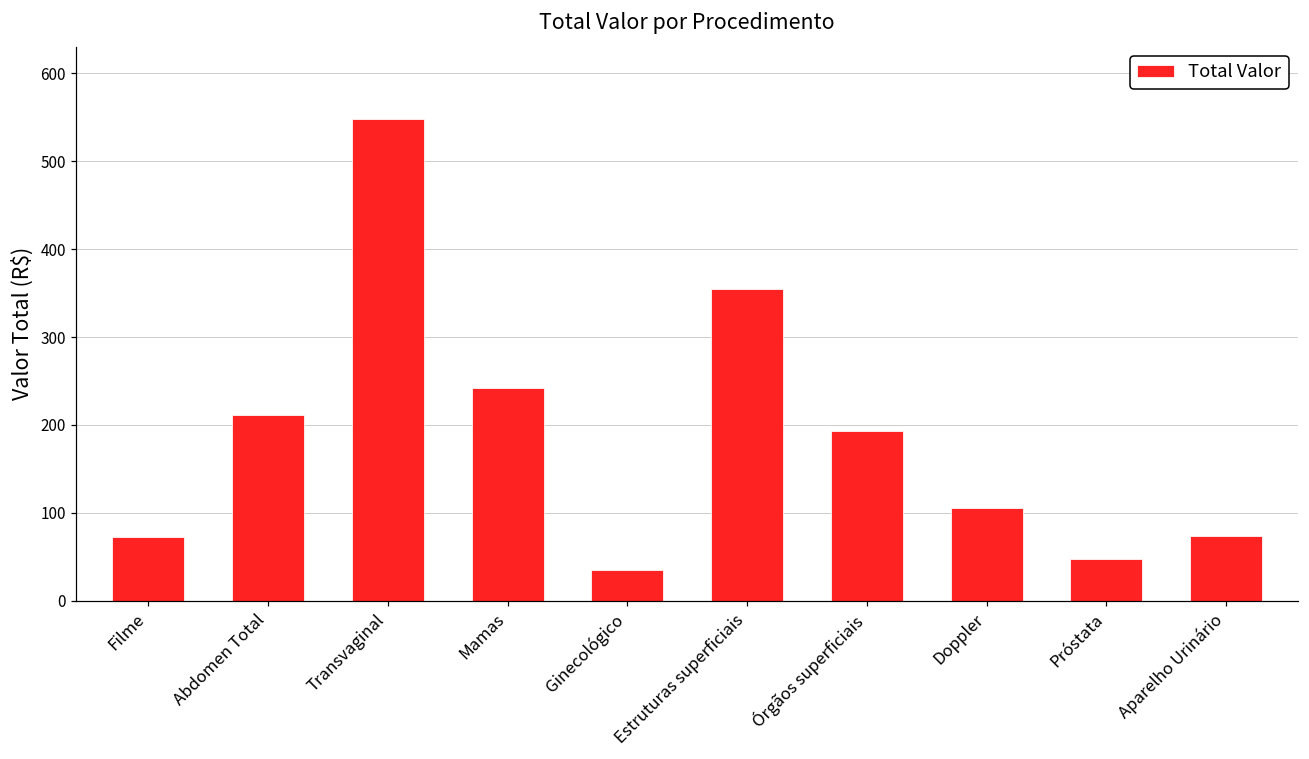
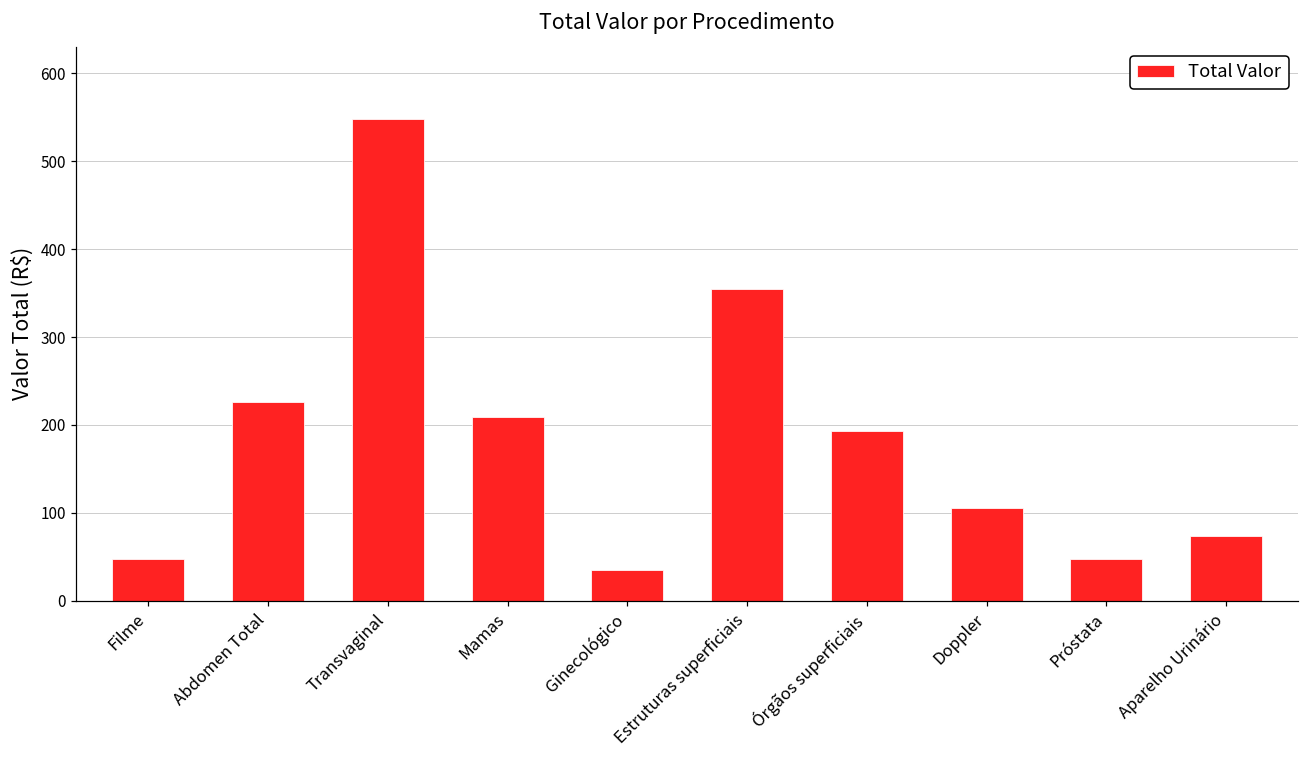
  {
-   "Filme": 70,
-   "Abdomen Total": 210,
+   "Filme": 50,
+   "Abdomen Total": 230,
    "Transvaginal": 550,
-   "Mamas": 240,
+   "Mamas": 210,
    "Ginecológico": 40,
    "Estruturas superficiais": 360,
    "Órgãos superficiais": 190,
    "Doppler": 110,
    "Próstata": 50,
    "Aparelho Urinário": 70
  }
